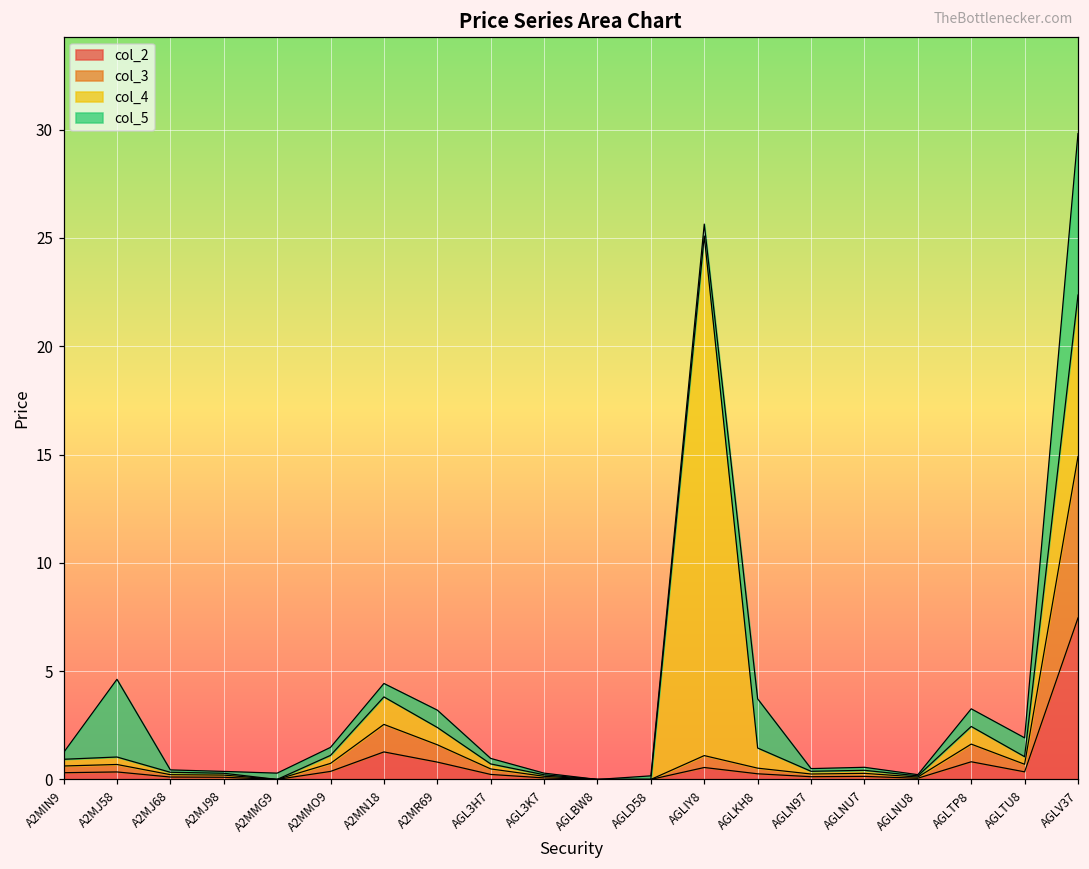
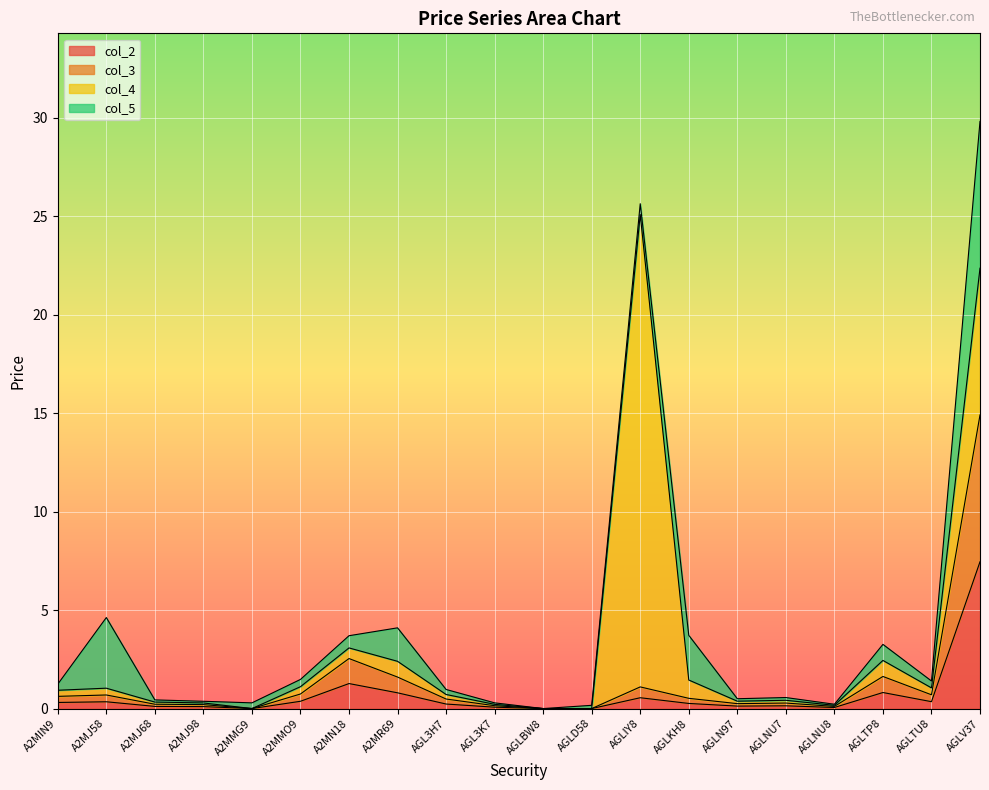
  {
    "col_4": {
      "A2MIN9": 0.3,
      "A2MJ58": 0.3,
      "A2MMO9": 0.4,
-     "A2MN18": 1.3,
+     "A2MN18": 0.5,
      "A2MR69": 0.8,
      "AGL3H7": 0.2,
      "AGLIY8": 24.0,
      "AGLKH8": 0.9,
      "AGLNU7": 0.1,
      "AGLTP8": 0.8,
      "AGLTU8": 0.3,
      "AGLV37": 7.5
    },
    "col_5": {
      "A2MIN9": 0.3,
      "A2MJ58": 3.6,
      "A2MMG9": 0.3,
      "A2MMO9": 0.4,
      "A2MN18": 0.6,
-     "A2MR69": 0.8,
+     "A2MR69": 1.7,
      "AGL3H7": 0.3,
      "AGLD58": 0.2,
      "AGLIY8": 0.6,
      "AGLKH8": 2.3,
      "AGLNU7": 0.1,
      "AGLTP8": 0.8,
-     "AGLTU8": 0.9,
+     "AGLTU8": 0.4,
      "AGLV37": 7.5
    }
  }
